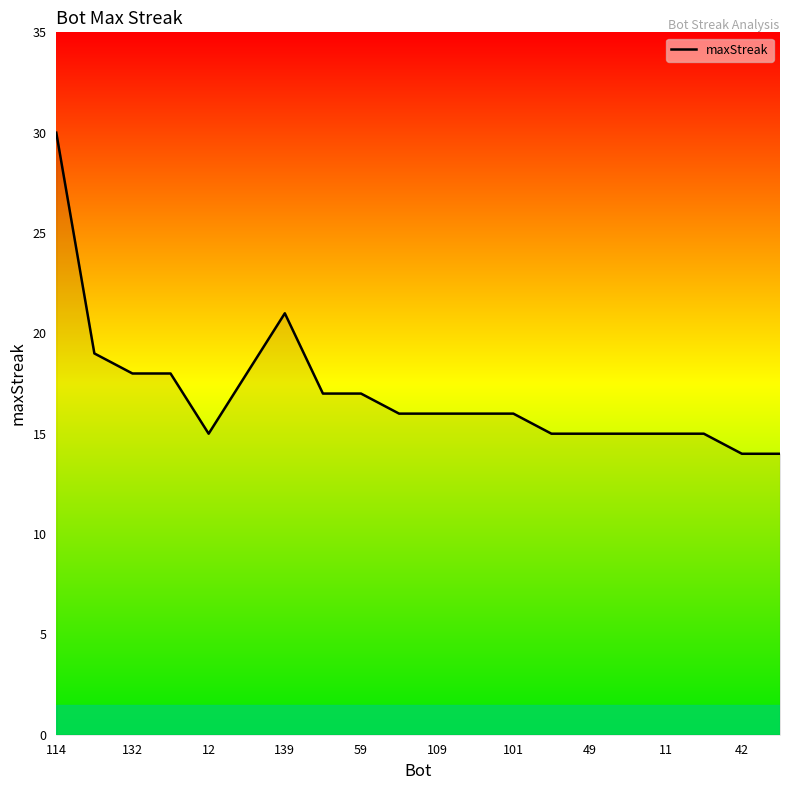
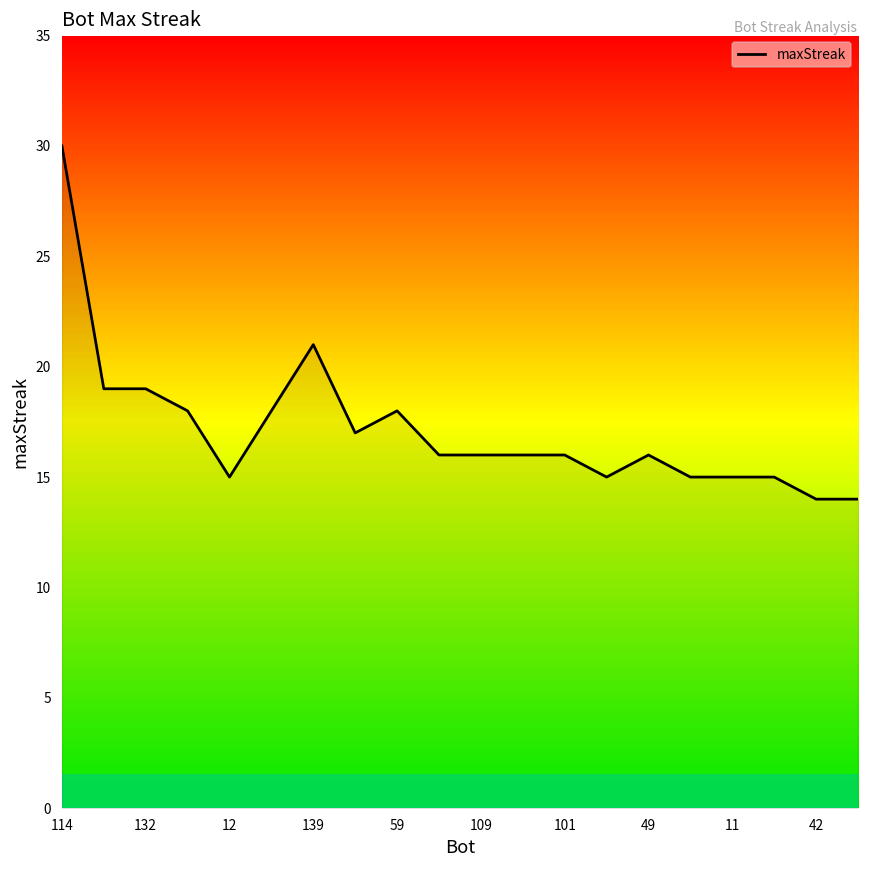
  {
    "114": 30,
-   "132": 18,
+   "132": 19,
    "12": 15,
    "139": 21,
-   "59": 17,
+   "59": 18,
    "109": 16,
    "101": 16,
-   "49": 15,
+   "49": 16,
    "42": 14
  }
